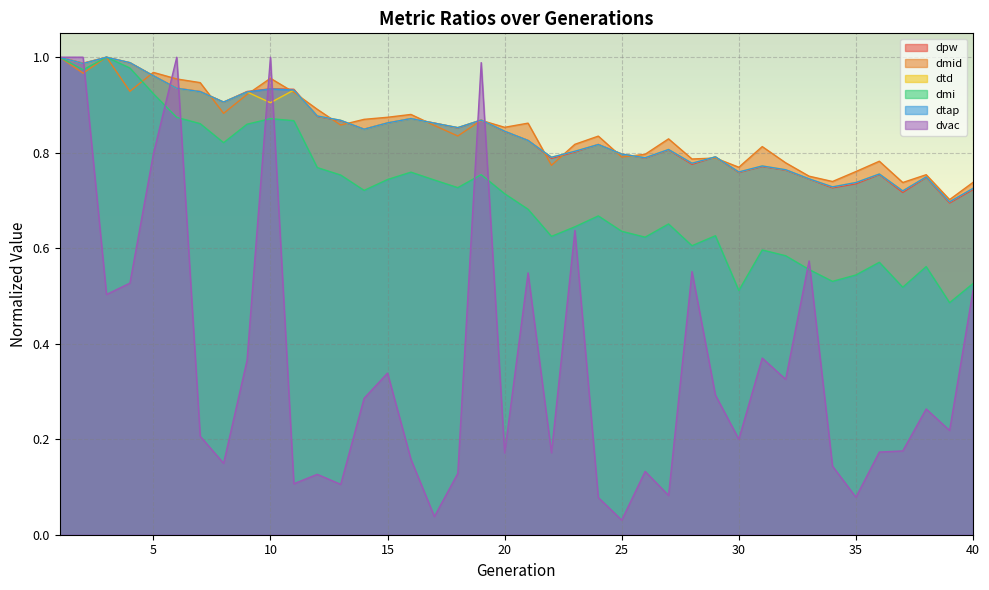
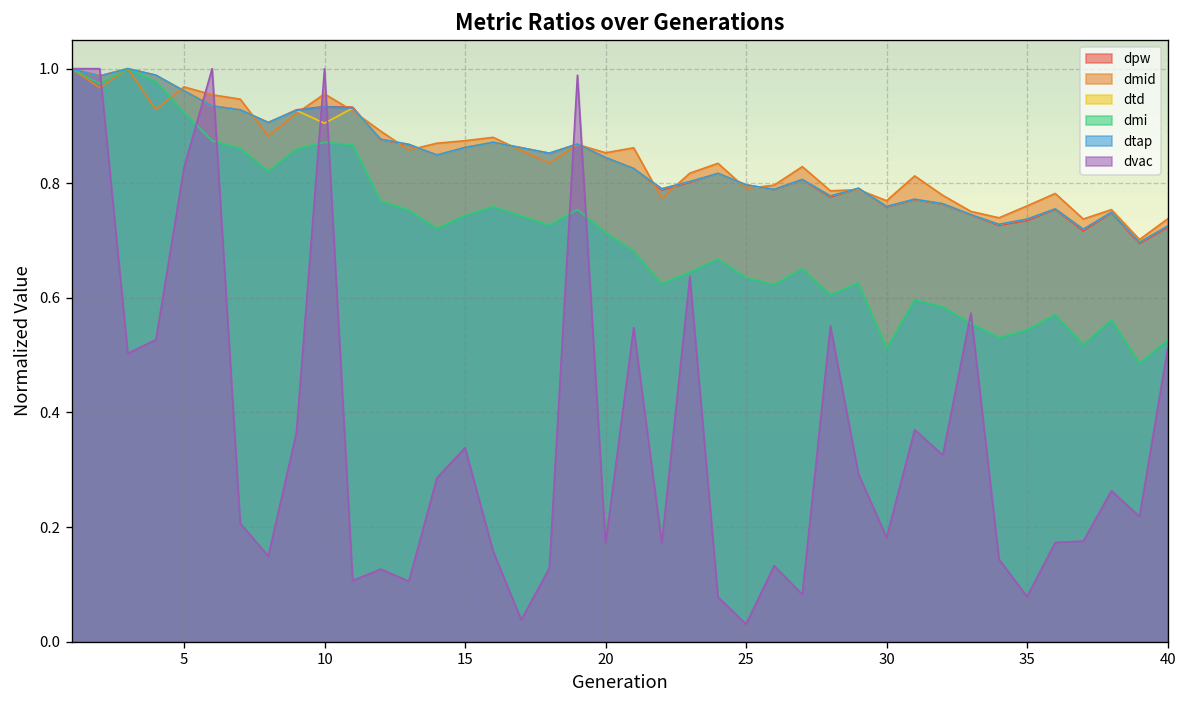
  {
    "dtd": {
      "10": 0.90
    },
    "dmi": {
      "5": 0.92,
      "10": 0.87,
      "15": 0.74,
      "20": 0.71,
      "25": 0.64,
      "30": 0.51,
      "35": 0.54,
      "40": 0.53
    },
    "dvac": {
-     "5": 0.80,
+     "5": 0.83,
      "10": 1.00,
      "15": 0.34,
      "20": 0.17,
      "25": 0.03,
-     "30": 0.20,
+     "30": 0.18,
      "35": 0.08,
      "40": 0.51
    }
  }
